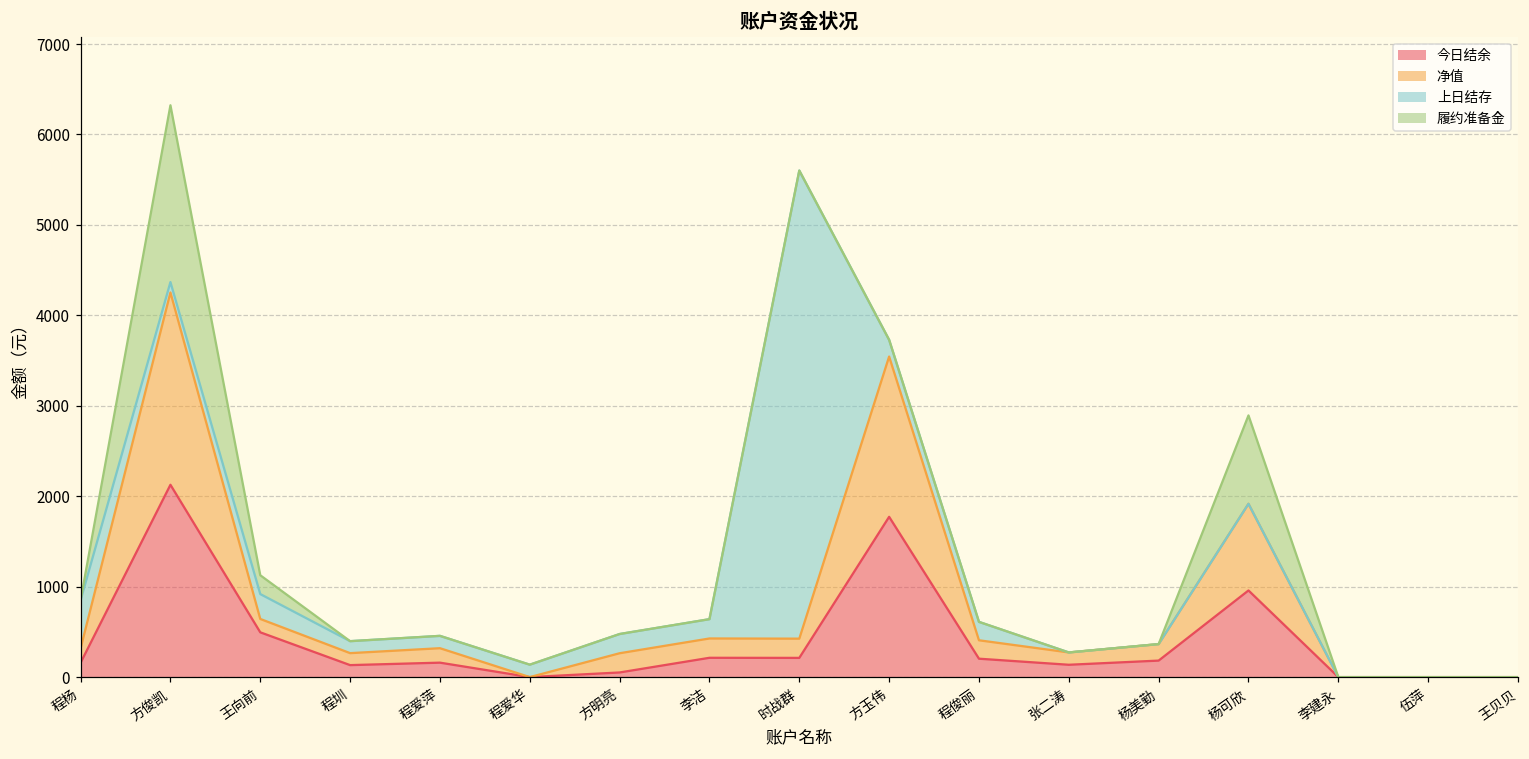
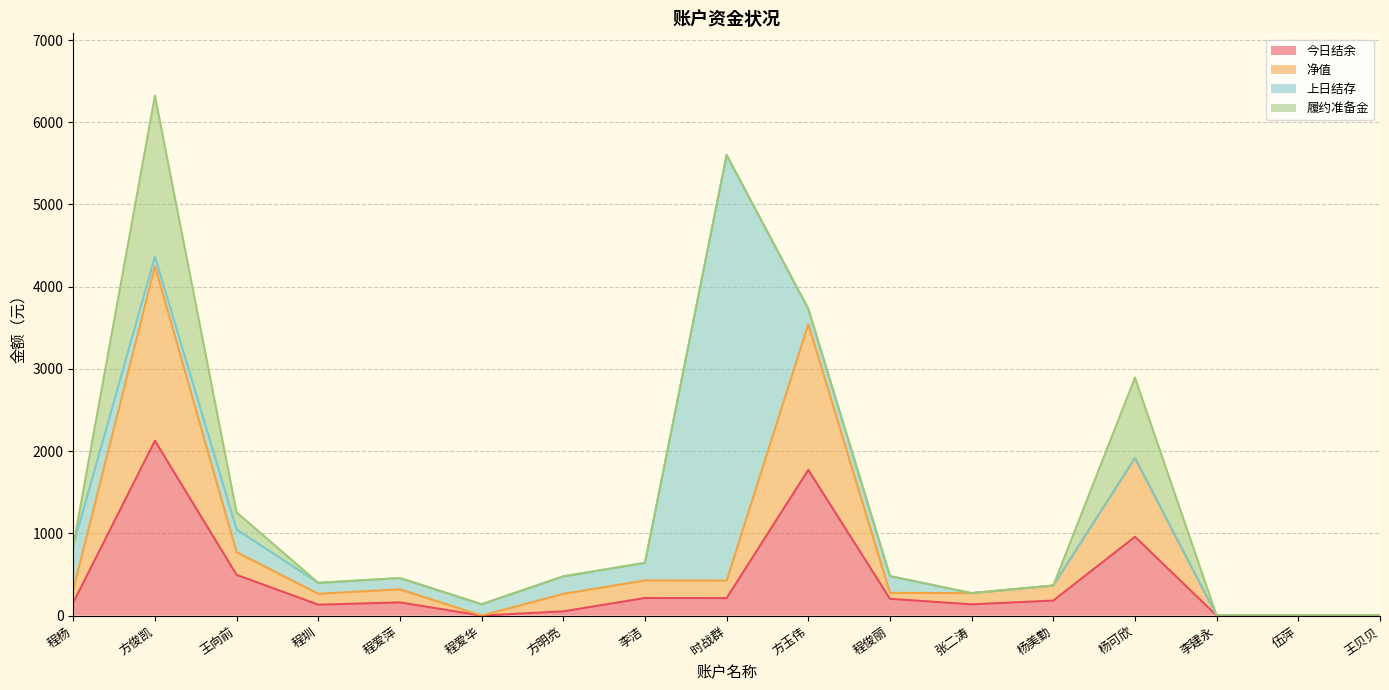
  {
    "今日结余": {
      "程杨": 200,
      "方俊凯": 2100,
      "王向前": 500,
      "程圳": 100,
      "程爱萍": 200,
      "方明亮": 100,
      "李洁": 200,
      "时战群": 200,
      "方玉伟": 1800,
      "程俊丽": 200,
      "张二涛": 100,
      "杨美勤": 200,
      "杨可欣": 1000
    },
    "净值": {
      "程杨": 200,
      "方俊凯": 2100,
-     "王向前": 100,
+     "王向前": 300,
      "程圳": 100,
      "程爱萍": 200,
      "方明亮": 200,
      "李洁": 200,
      "时战群": 200,
      "方玉伟": 1800,
-     "程俊丽": 200
+     "程俊丽": 100
    },
    "上日结存": {
      "方俊凯": 100,
      "王向前": 300
    },
    "履约准备金": {
      "方俊凯": 2000,
      "王向前": 200,
      "杨可欣": 1000
    }
  }
